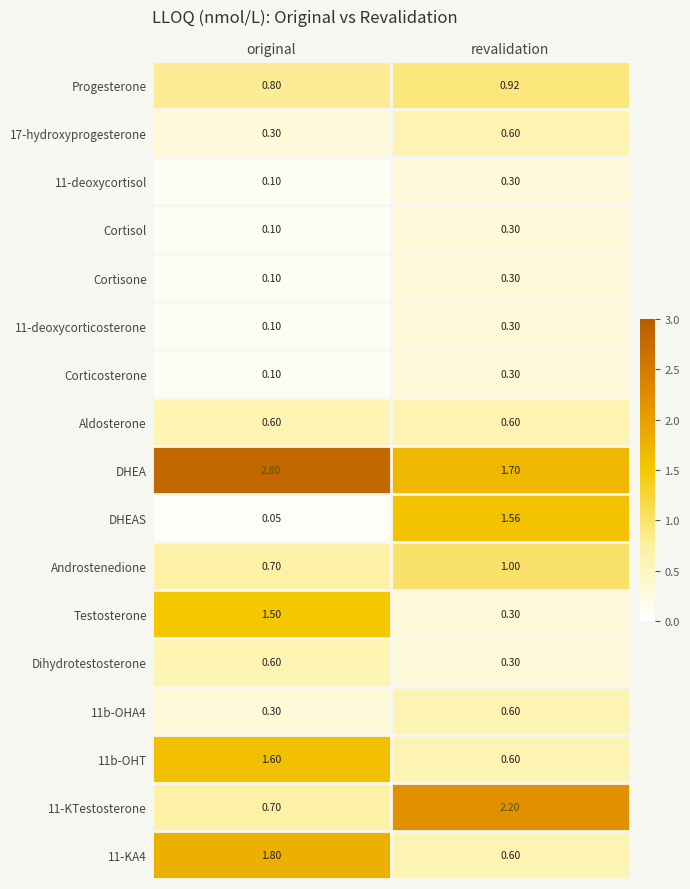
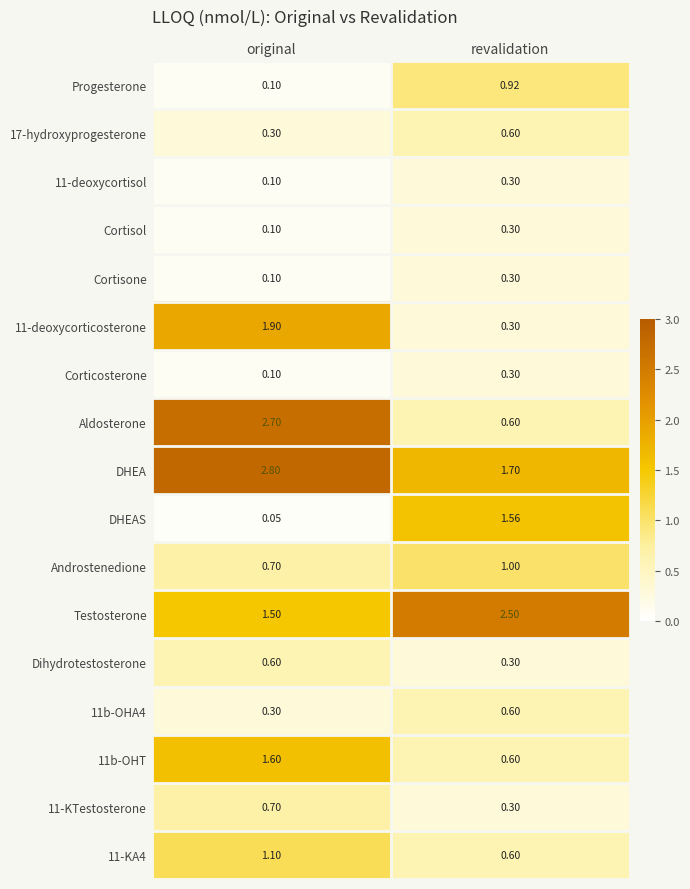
  {
    "Progesterone": {
-     "original": 0.80,
+     "original": 0.10,
      "revalidation": 0.92
    },
    "17-hydroxyprogesterone": {
      "original": 0.30,
      "revalidation": 0.60
    },
    "11-deoxycortisol": {
      "original": 0.10,
      "revalidation": 0.30
    },
    "Cortisol": {
      "original": 0.10,
      "revalidation": 0.30
    },
    "Cortisone": {
      "original": 0.10,
      "revalidation": 0.30
    },
    "11-deoxycorticosterone": {
-     "original": 0.10,
+     "original": 1.90,
      "revalidation": 0.30
    },
    "Corticosterone": {
      "original": 0.10,
      "revalidation": 0.30
    },
    "Aldosterone": {
-     "original": 0.60,
+     "original": 2.70,
      "revalidation": 0.60
    },
    "DHEA": {
      "original": 2.80,
      "revalidation": 1.70
    },
    "DHEAS": {
      "original": 0.05,
      "revalidation": 1.56
    },
    "Androstenedione": {
      "original": 0.70,
      "revalidation": 1.00
    },
    "Testosterone": {
      "original": 1.50,
-     "revalidation": 0.30
+     "revalidation": 2.50
    },
    "Dihydrotestosterone": {
      "original": 0.60,
      "revalidation": 0.30
    },
    "11b-OHA4": {
      "original": 0.30,
      "revalidation": 0.60
    },
    "11b-OHT": {
      "original": 1.60,
      "revalidation": 0.60
    },
    "11-KTestosterone": {
      "original": 0.70,
-     "revalidation": 2.20
+     "revalidation": 0.30
    },
    "11-KA4": {
-     "original": 1.80,
+     "original": 1.10,
      "revalidation": 0.60
    }
  }
